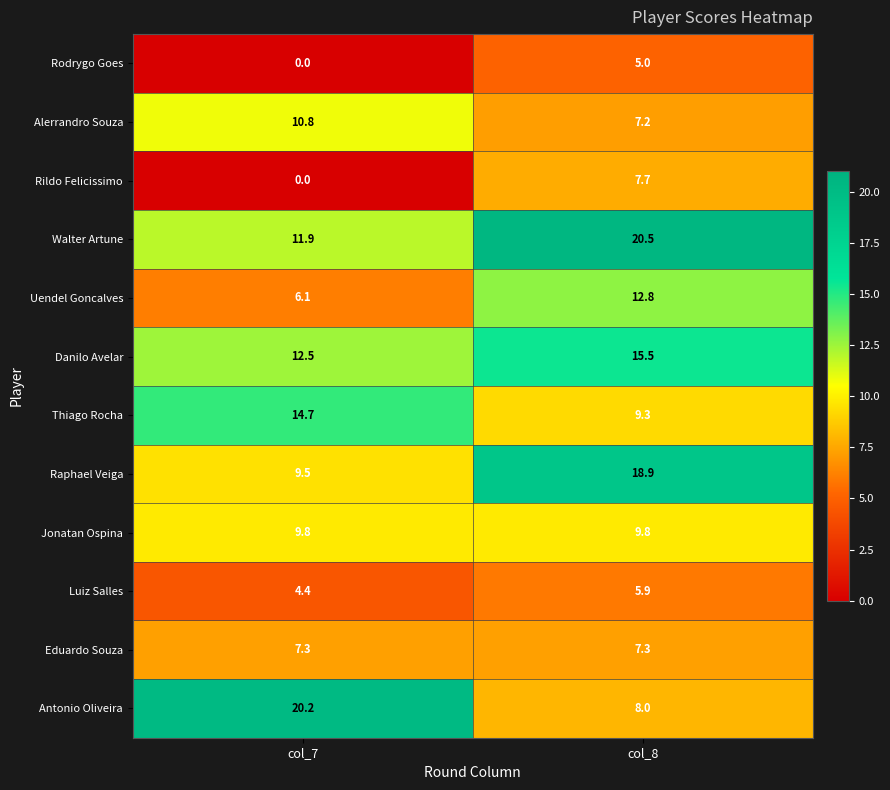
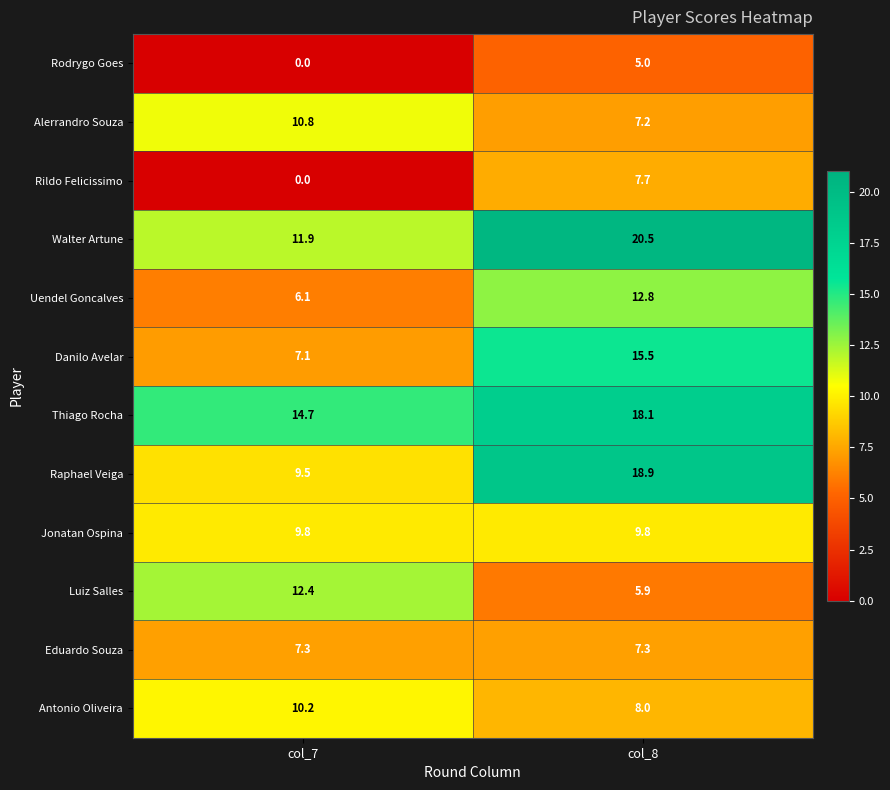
  {
    "Rodrygo Goes": {
      "col_7": 0.0,
      "col_8": 5.0
    },
    "Alerrandro Souza": {
      "col_7": 10.8,
      "col_8": 7.2
    },
    "Rildo Felicissimo": {
      "col_7": 0.0,
      "col_8": 7.7
    },
    "Walter Artune": {
      "col_7": 11.9,
      "col_8": 20.5
    },
    "Uendel Goncalves": {
      "col_7": 6.1,
      "col_8": 12.8
    },
    "Danilo Avelar": {
-     "col_7": 12.5,
+     "col_7": 7.1,
      "col_8": 15.5
    },
    "Thiago Rocha": {
      "col_7": 14.7,
-     "col_8": 9.3
+     "col_8": 18.1
    },
    "Raphael Veiga": {
      "col_7": 9.5,
      "col_8": 18.9
    },
    "Jonatan Ospina": {
      "col_7": 9.8,
      "col_8": 9.8
    },
    "Luiz Salles": {
-     "col_7": 4.4,
+     "col_7": 12.4,
      "col_8": 5.9
    },
    "Eduardo Souza": {
      "col_7": 7.3,
      "col_8": 7.3
    },
    "Antonio Oliveira": {
-     "col_7": 20.2,
+     "col_7": 10.2,
      "col_8": 8.0
    }
  }
